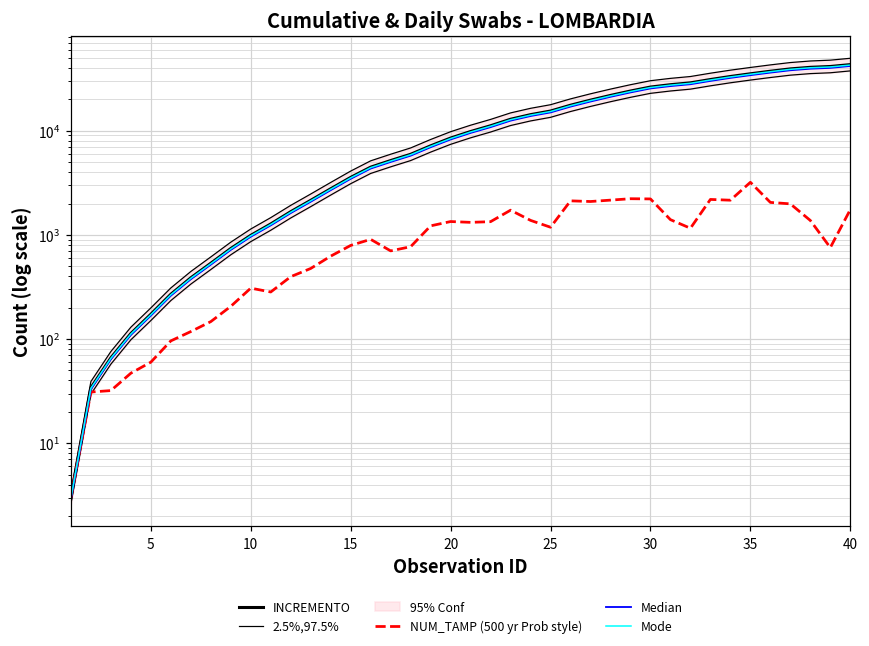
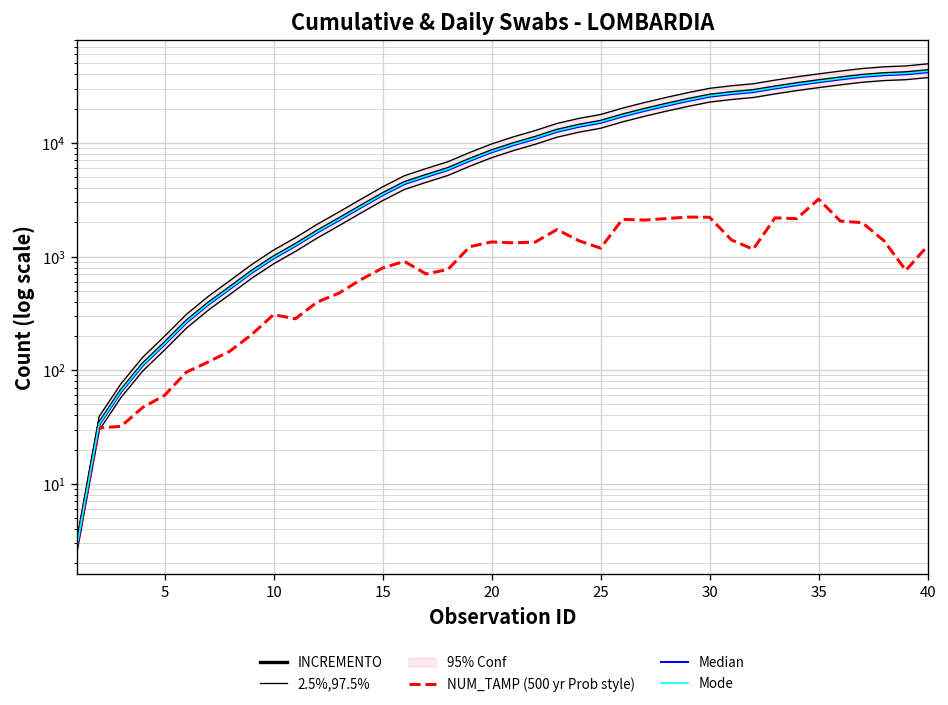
  {
    "95% Conf": {
      "5": 200,
      "10": 1100,
      "15": 4100,
      "20": 10000,
      "25": 18000,
      "30": 30000,
      "35": 40000,
      "40": 50000
    },
    "NUM_TAMP (500 yr Prob style)": {
      "5": 60,
      "10": 310,
      "15": 800,
      "20": 1300,
      "25": 1200,
      "30": 2200,
      "35": 3200,
-     "40": 1700
+     "40": 1200
    }
  }
